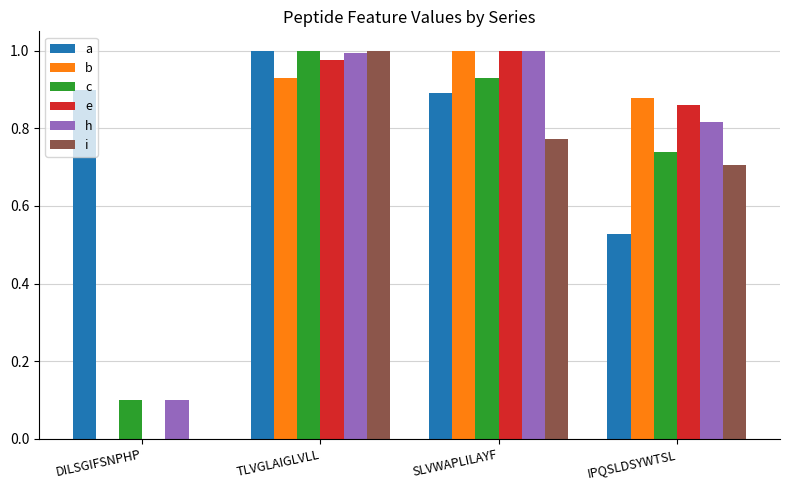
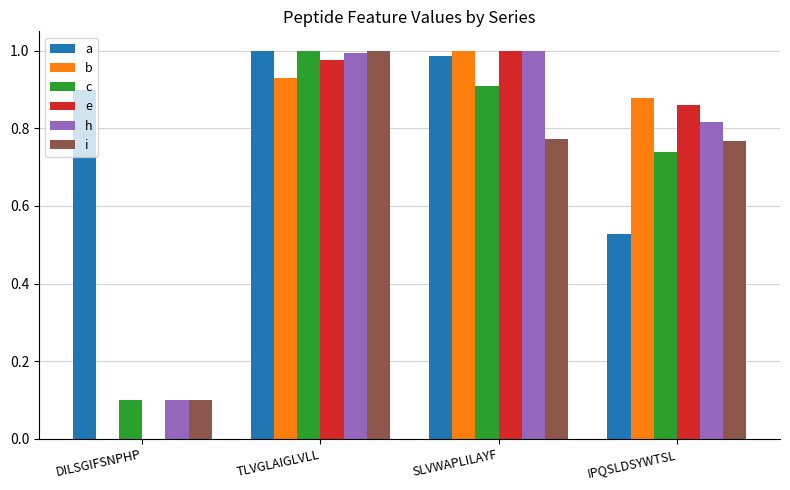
  {
    "a": {
      "TLVGLAIGLVLL": 1.00,
-     "SLVWAPLILAYF": 0.89,
+     "SLVWAPLILAYF": 0.99,
      "IPQSLDSYWTSL": 0.53
    },
    "b": {
      "DILSGIFSNPHP": 0.00,
      "TLVGLAIGLVLL": 0.93,
      "SLVWAPLILAYF": 1.00,
      "IPQSLDSYWTSL": 0.88
    },
    "c": {
      "DILSGIFSNPHP": 0.10,
      "TLVGLAIGLVLL": 1.00,
-     "SLVWAPLILAYF": 0.93,
+     "SLVWAPLILAYF": 0.91,
      "IPQSLDSYWTSL": 0.74
    },
    "e": {
      "DILSGIFSNPHP": 0.00,
      "TLVGLAIGLVLL": 0.98,
      "SLVWAPLILAYF": 1.00,
      "IPQSLDSYWTSL": 0.86
    },
    "h": {
      "DILSGIFSNPHP": 0.10,
      "TLVGLAIGLVLL": 1.00,
      "SLVWAPLILAYF": 1.00,
      "IPQSLDSYWTSL": 0.82
    },
    "i": {
-     "DILSGIFSNPHP": 0.0,
+     "DILSGIFSNPHP": 0.1,
      "TLVGLAIGLVLL": 1.00,
      "SLVWAPLILAYF": 0.77,
-     "IPQSLDSYWTSL": 0.70
+     "IPQSLDSYWTSL": 0.77
    }
  }
